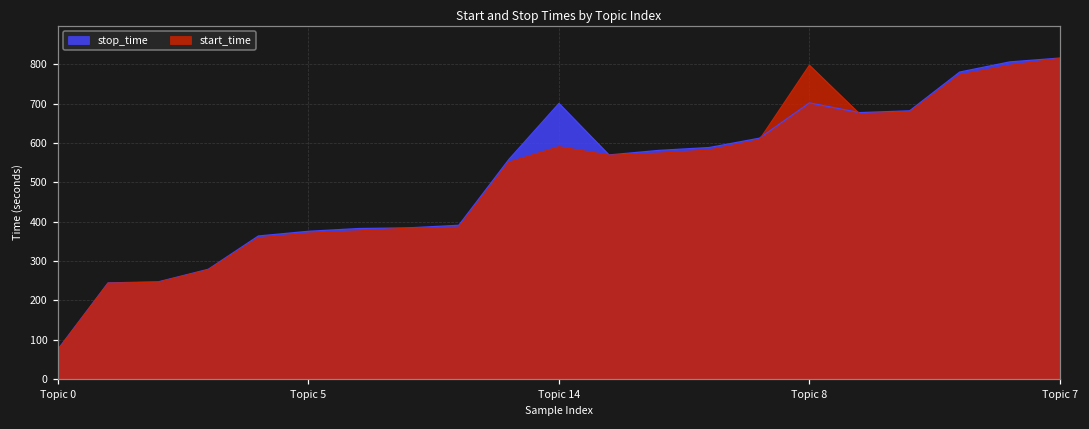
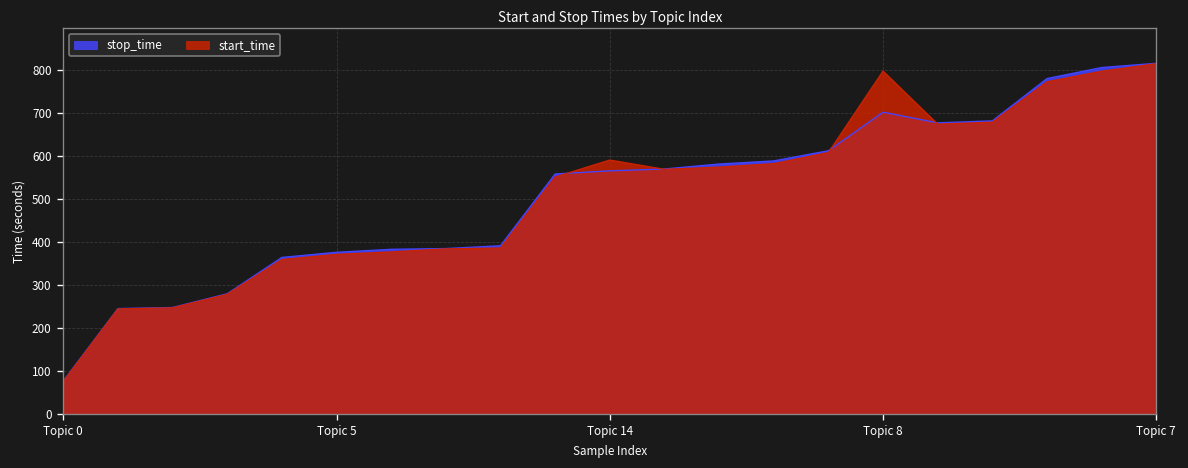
  {
    "stop_time": {
-     "Topic 14": 700,
+     "Topic 14": 570,
      "Topic 8": 700
    },
    "start_time": {
      "Topic 14": 590,
      "Topic 8": 800
    }
  }
